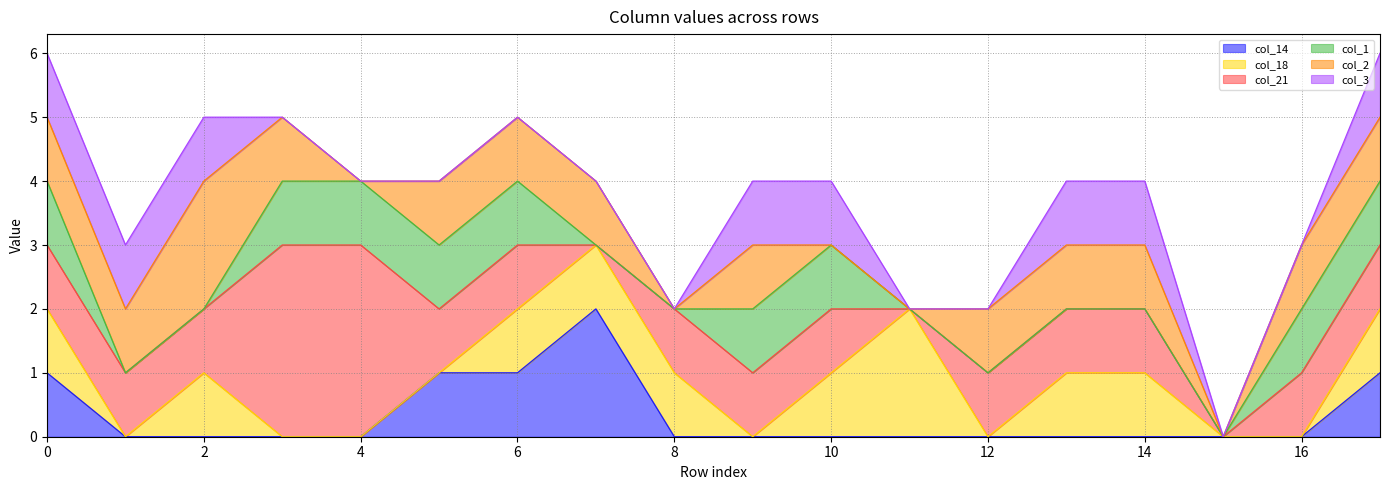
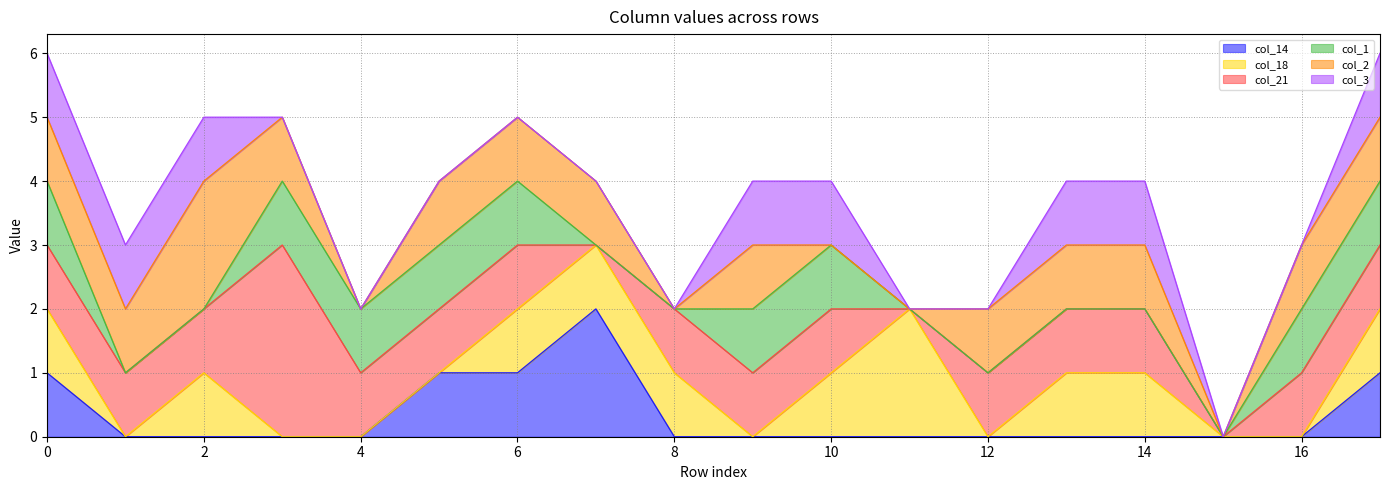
  {
    "col_14": {
      "0": 1,
      "2": 0,
      "6": 1,
      "8": 0,
      "10": 0,
      "14": 0
    },
    "col_18": {
      "0": 2,
      "2": 1,
      "6": 2,
      "8": 1,
      "10": 1,
      "14": 1
    },
    "col_21": {
      "0": 3,
-     "4": 3,
+     "4": 1,
      "6": 3,
      "10": 2,
      "16": 1
    },
    "col_1": {
      "0": 4,
      "6": 4,
      "16": 2
    },
    "col_2": {
      "0": 5,
      "2": 4,
      "14": 3
    },
    "col_3": {
      "0": 6,
      "2": 5,
      "10": 4,
      "14": 4
    }
  }
